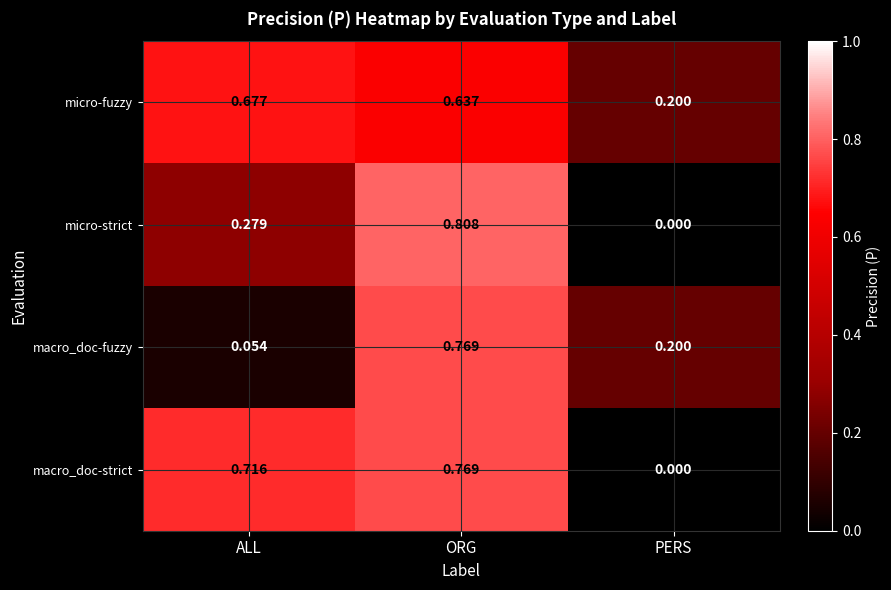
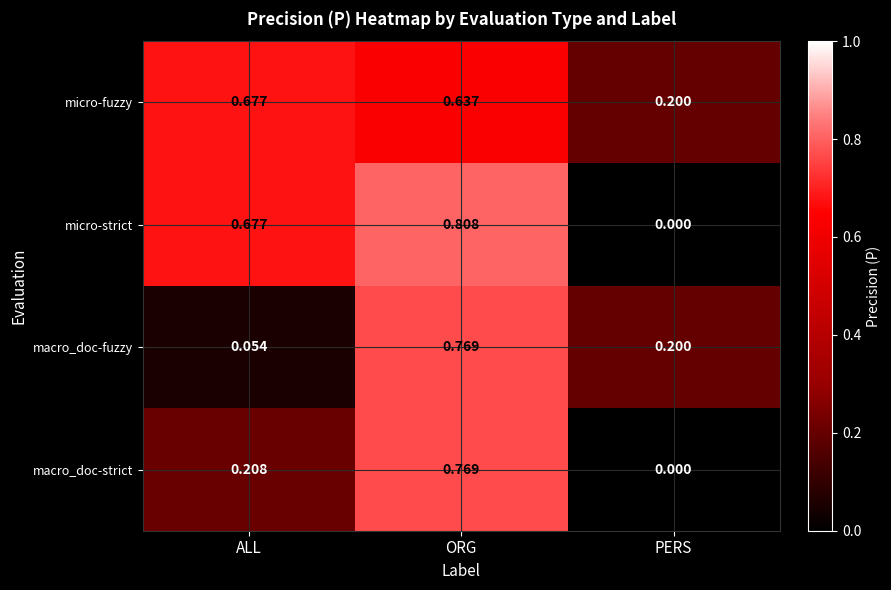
  {
    "micro-fuzzy": {
      "ALL": 0.677,
      "ORG": 0.637,
      "PERS": 0.200
    },
    "micro-strict": {
-     "ALL": 0.279,
+     "ALL": 0.677,
      "ORG": 0.808,
      "PERS": 0.000
    },
    "macro_doc-fuzzy": {
      "ALL": 0.054,
      "ORG": 0.769,
      "PERS": 0.200
    },
    "macro_doc-strict": {
-     "ALL": 0.716,
+     "ALL": 0.208,
      "ORG": 0.769,
      "PERS": 0.000
    }
  }
